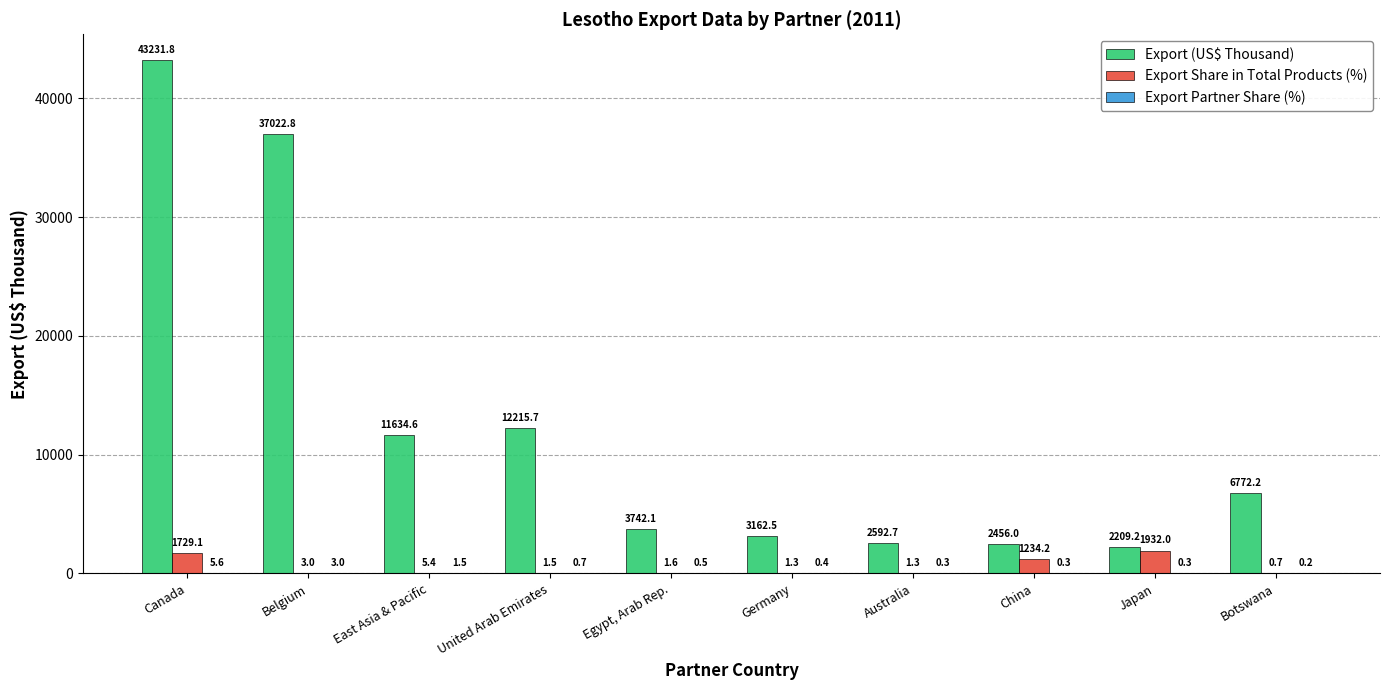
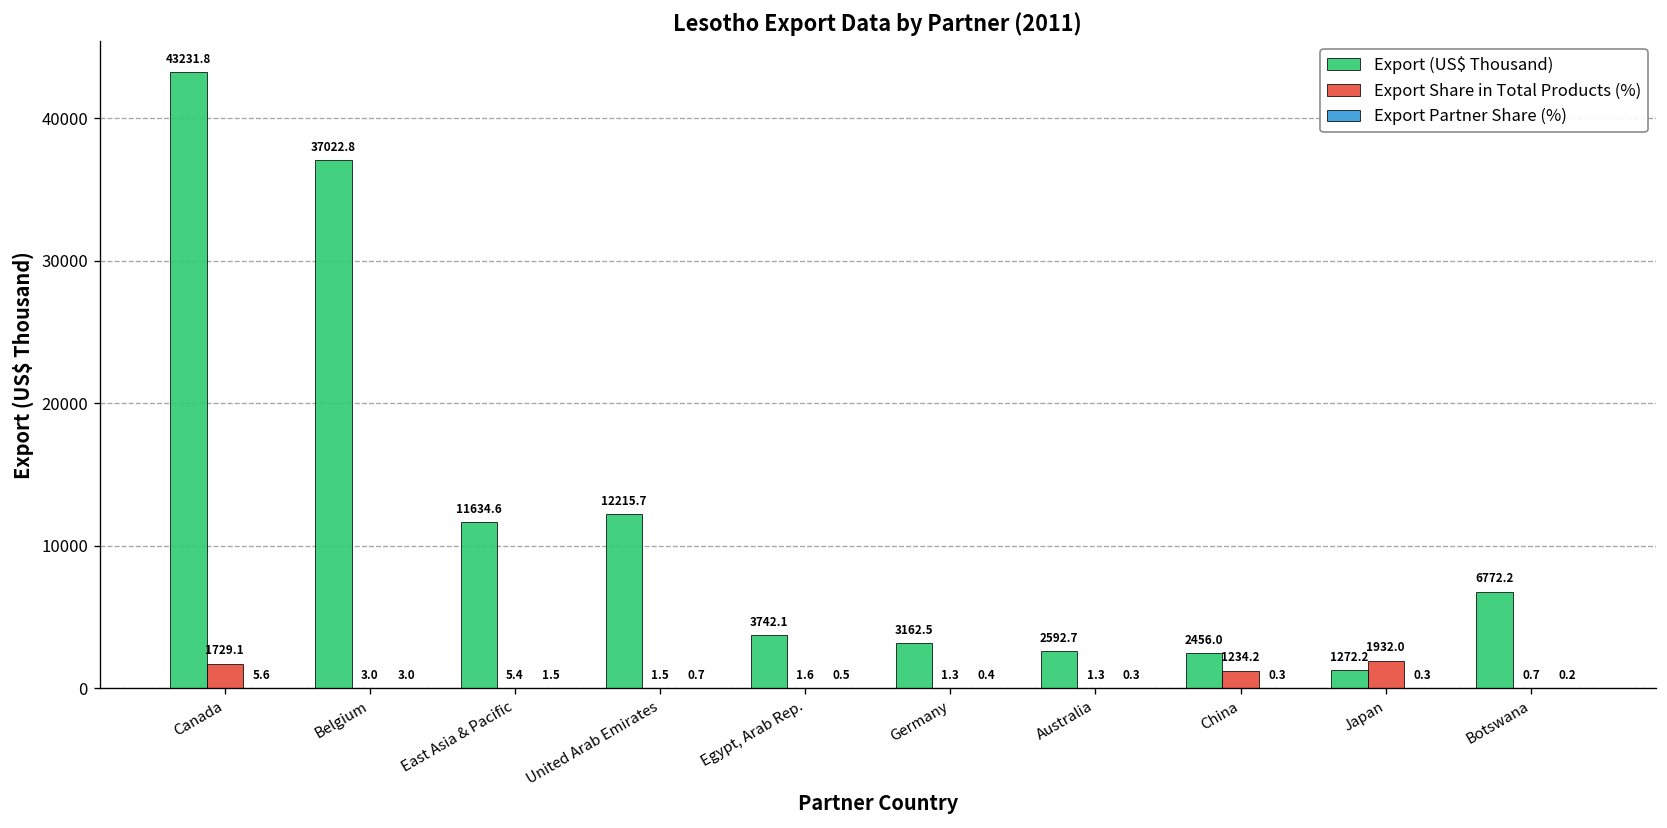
  {
    "Export (US$ Thousand)": {
      "Canada": 43231.8,
      "Belgium": 37022.8,
      "East Asia & Pacific": 11634.6,
      "United Arab Emirates": 12215.7,
      "Egypt, Arab Rep.": 3742.1,
      "Germany": 3162.5,
      "Australia": 2592.7,
      "China": 2456.0,
-     "Japan": 2209.2,
+     "Japan": 1272.2,
      "Botswana": 6772.2
    },
    "Export Share in Total Products (%)": {
      "Canada": 1729.1,
      "Belgium": 3.0,
      "East Asia & Pacific": 5.4,
      "United Arab Emirates": 1.5,
      "Egypt, Arab Rep.": 1.6,
      "Germany": 1.3,
      "Australia": 1.3,
      "China": 1234.2,
      "Japan": 1932.0,
      "Botswana": 0.7
    },
    "Export Partner Share (%)": {
      "Canada": 5.6,
      "Belgium": 3.0,
      "East Asia & Pacific": 1.5,
      "United Arab Emirates": 0.7,
      "Egypt, Arab Rep.": 0.5,
      "Germany": 0.4,
      "Australia": 0.3,
      "China": 0.3,
      "Japan": 0.3,
      "Botswana": 0.2
    }
  }
